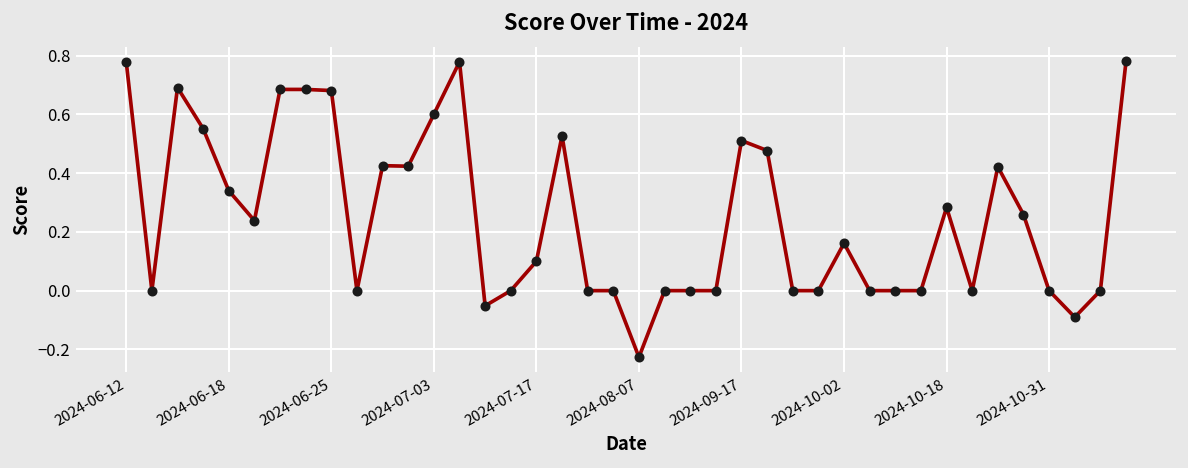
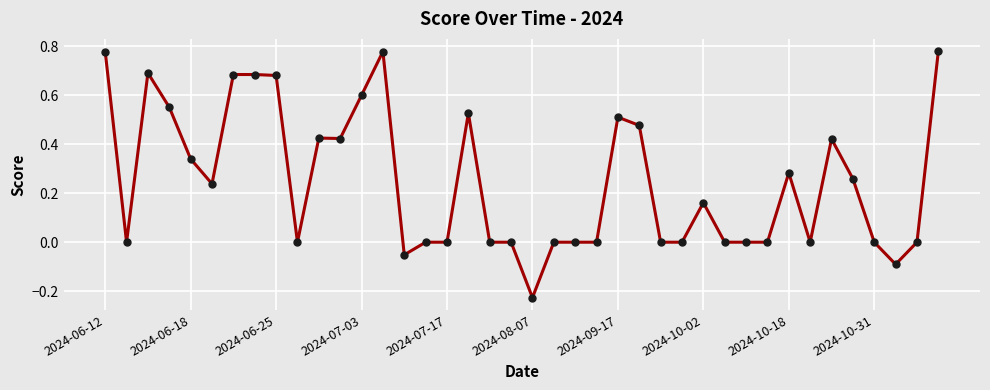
  {
    "2024-06-12": 0.78,
    "2024-06-18": 0.34,
    "2024-06-25": 0.68,
    "2024-07-03": 0.6,
-   "2024-07-17": 0.1,
+   "2024-07-17": 0.0,
    "2024-08-07": -0.23,
    "2024-09-17": 0.51,
    "2024-10-02": 0.16,
    "2024-10-18": 0.28,
    "2024-10-31": 0.0
  }
